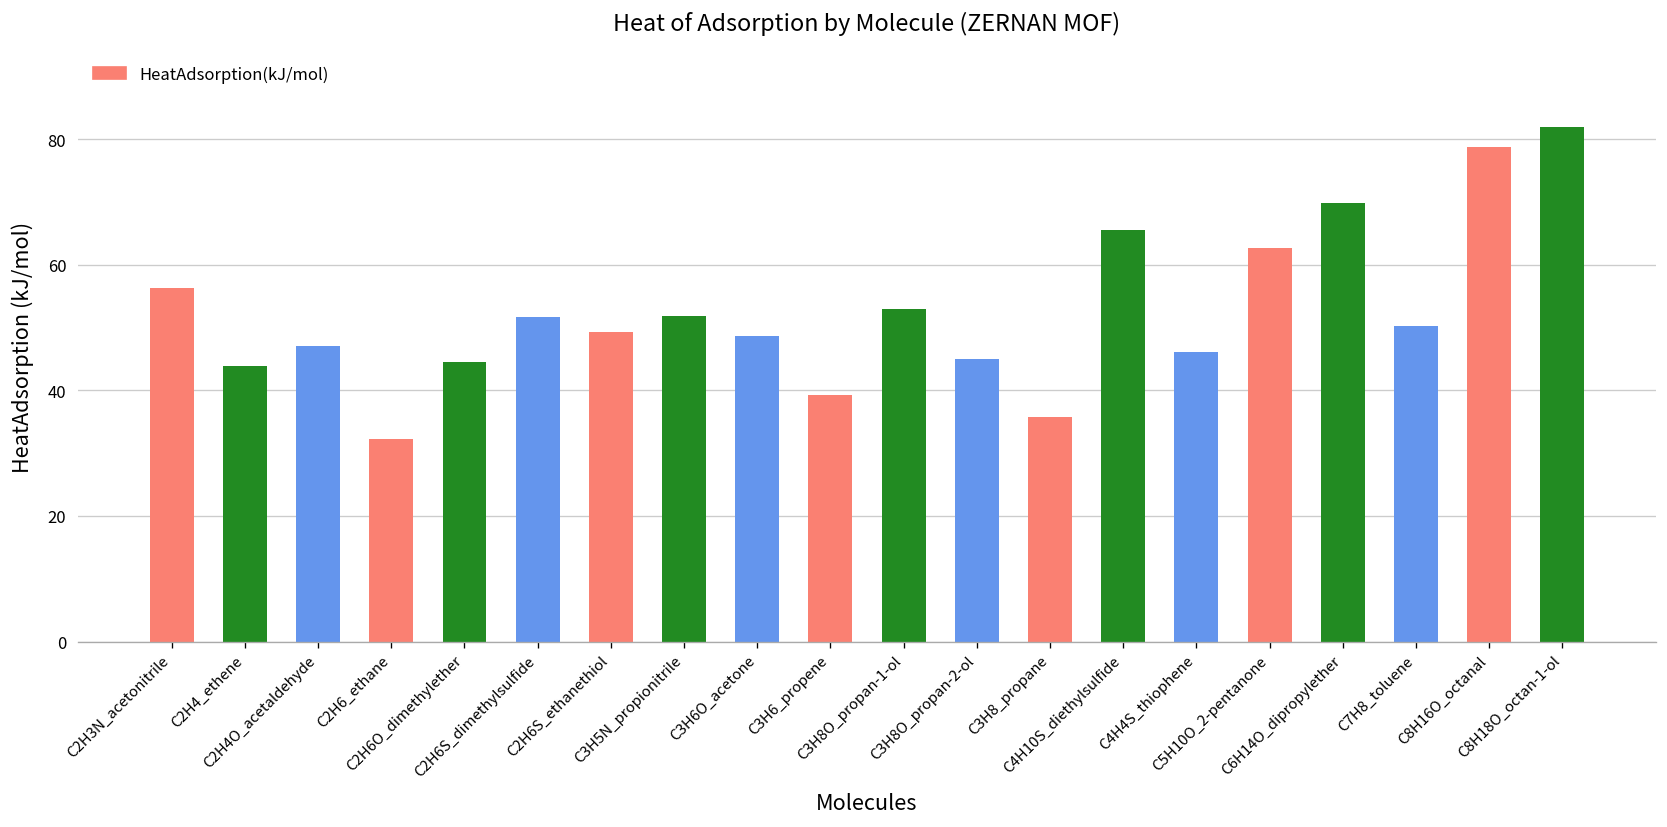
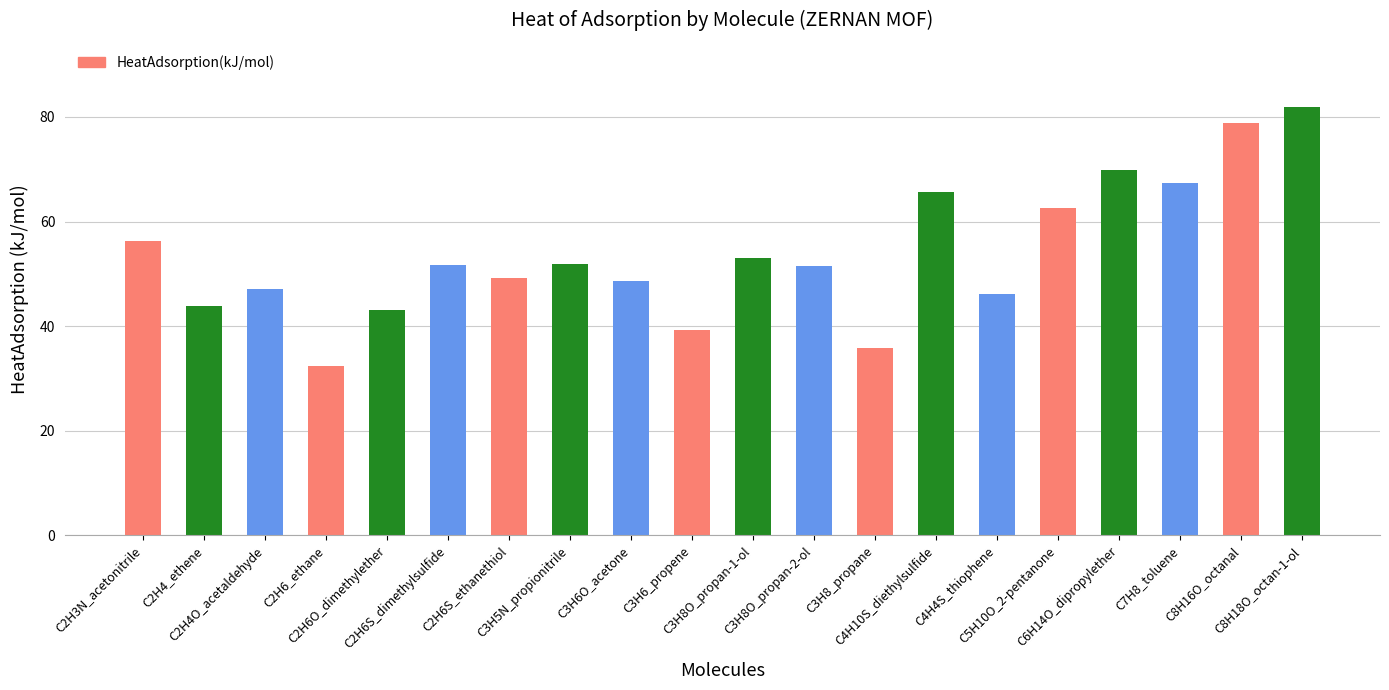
  {
    "C2H3N_acetonitrile": 56,
    "C2H4_ethene": 44,
    "C2H4O_acetaldehyde": 47,
    "C2H6_ethane": 32,
-   "C2H6O_dimethylether": 45,
+   "C2H6O_dimethylether": 43,
    "C2H6S_dimethylsulfide": 52,
    "C2H6S_ethanethiol": 49,
    "C3H5N_propionitrile": 52,
    "C3H6O_acetone": 49,
    "C3H6_propene": 39,
    "C3H8O_propan-1-ol": 53,
-   "C3H8O_propan-2-ol": 45,
+   "C3H8O_propan-2-ol": 52,
    "C3H8_propane": 36,
    "C4H10S_diethylsulfide": 66,
    "C4H4S_thiophene": 46,
    "C5H10O_2-pentanone": 63,
    "C6H14O_dipropylether": 70,
-   "C7H8_toluene": 50,
+   "C7H8_toluene": 67,
    "C8H16O_octanal": 79,
    "C8H18O_octan-1-ol": 82
  }
